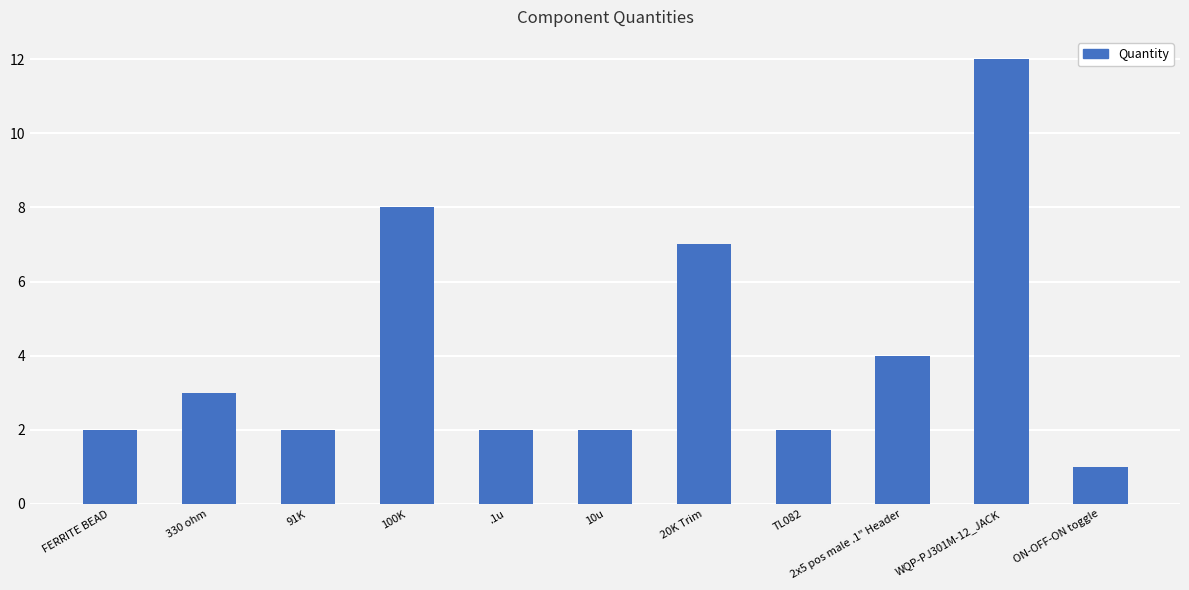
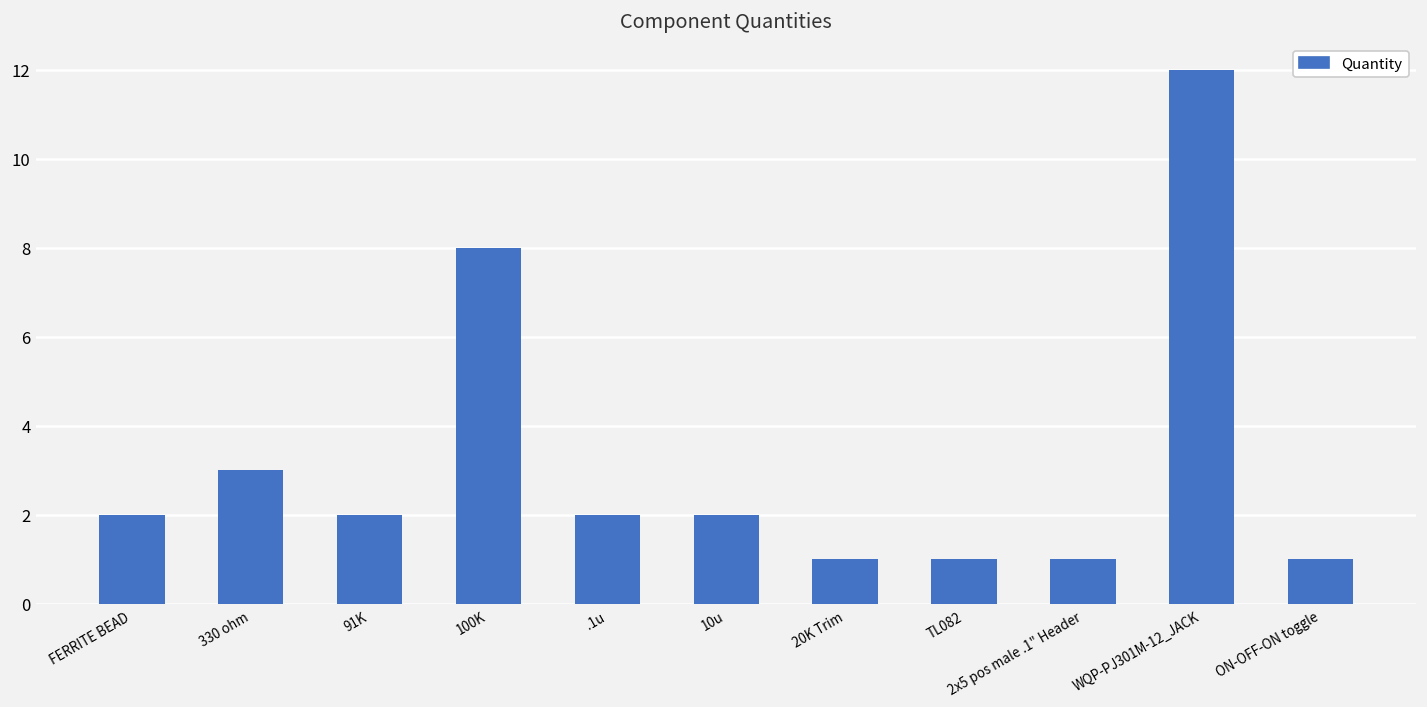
  {
    "FERRITE BEAD": 2,
    "330 ohm": 3,
    "91K": 2,
    "100K": 8,
    ".1u": 2,
    "10u": 2,
-   "20K Trim": 7,
-   "TL082": 2,
-   "2x5 pos male .1\" Header": 4,
+   "20K Trim": 1,
+   "TL082": 1,
+   "2x5 pos male .1\" Header": 1,
    "WQP-PJ301M-12_JACK": 12,
    "ON-OFF-ON toggle": 1
  }
